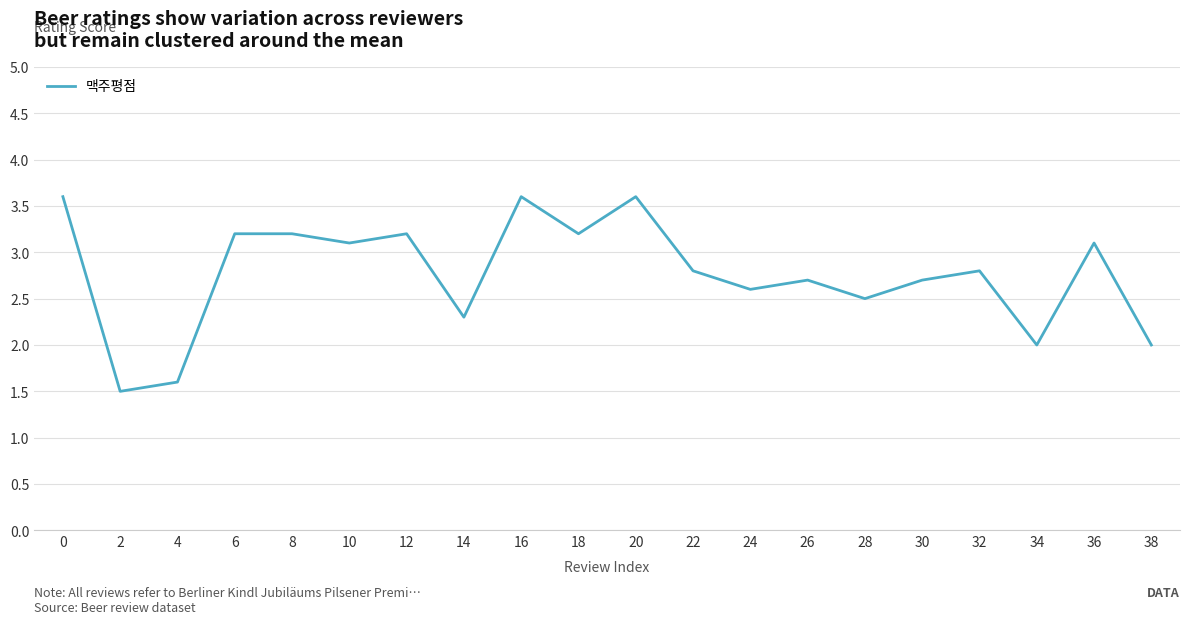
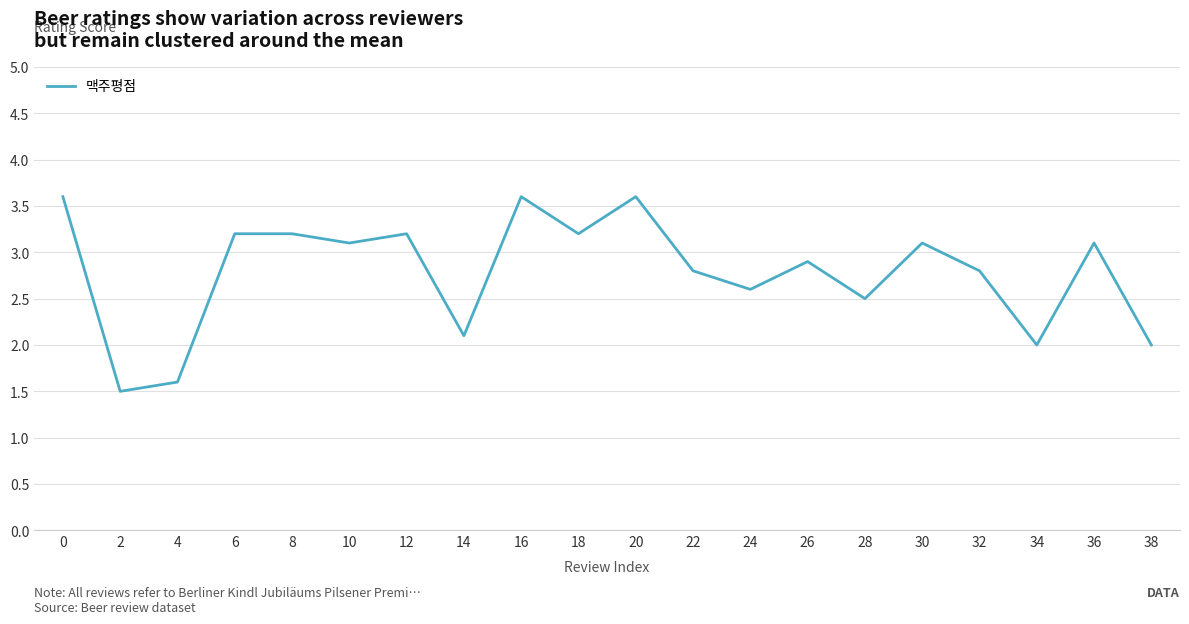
  {
    "0": 3.6,
    "2": 1.5,
    "4": 1.6,
    "6": 3.2,
    "8": 3.2,
    "10": 3.1,
    "12": 3.2,
-   "14": 2.3,
+   "14": 2.1,
    "16": 3.6,
    "18": 3.2,
    "20": 3.6,
    "22": 2.8,
    "24": 2.6,
-   "26": 2.7,
+   "26": 2.9,
    "28": 2.5,
-   "30": 2.7,
+   "30": 3.1,
    "32": 2.8,
    "34": 2.0,
    "36": 3.1,
    "38": 2.0
  }
